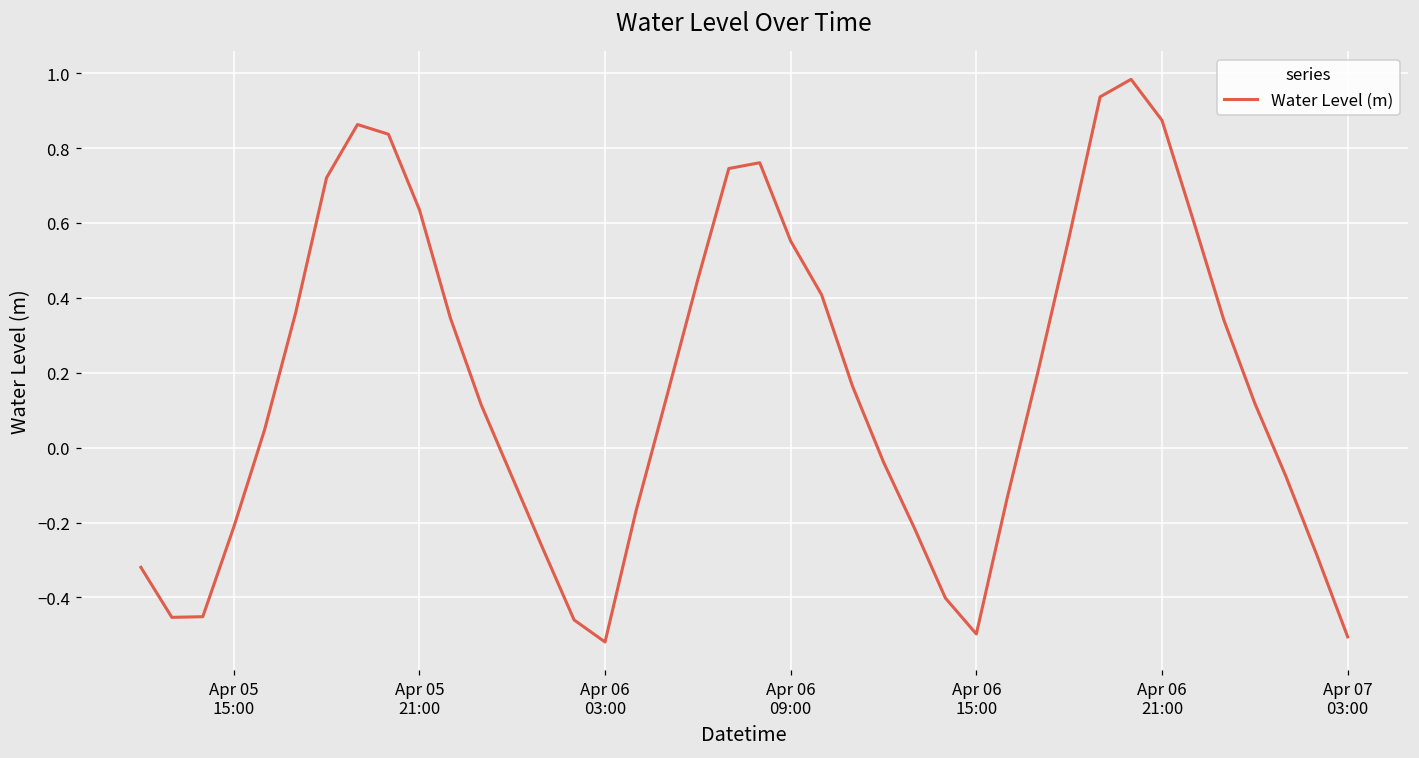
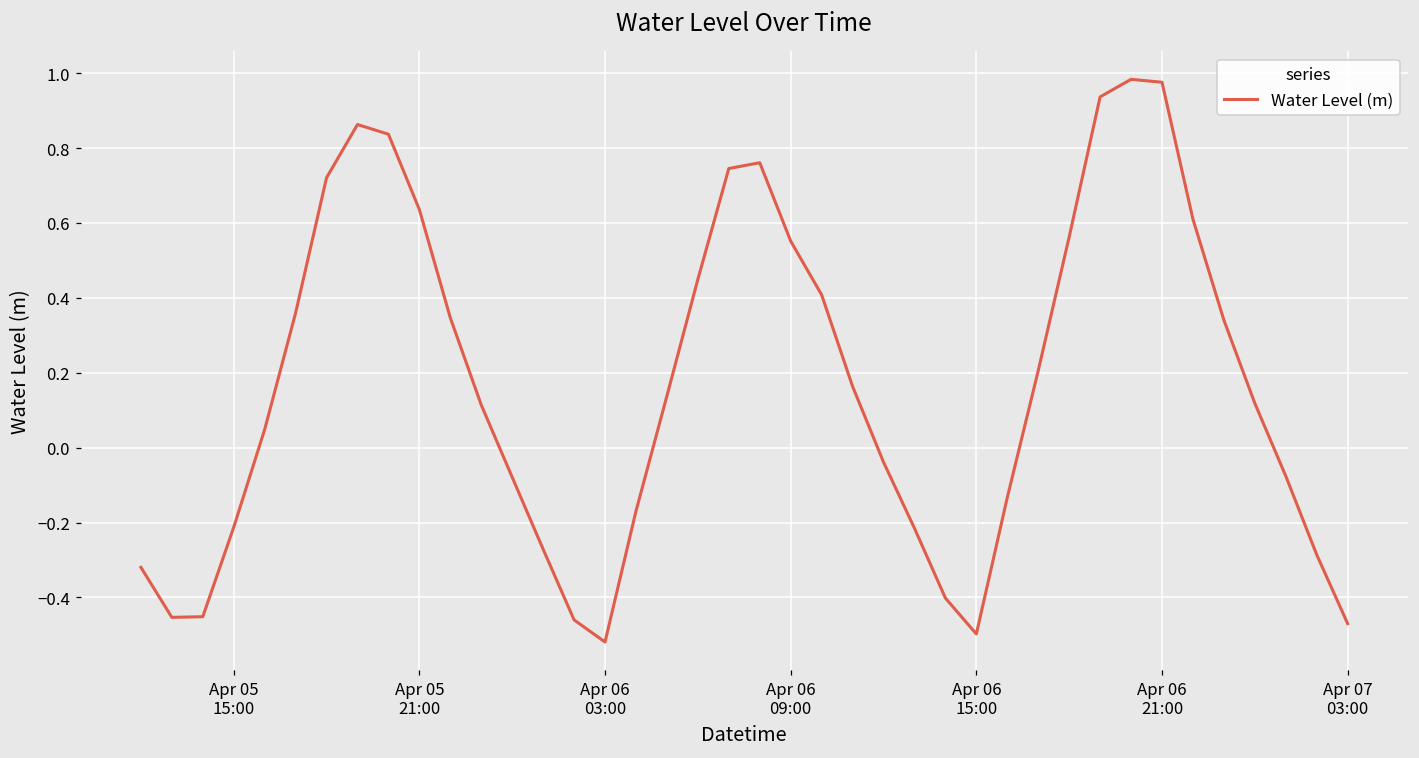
  {
    "Apr 05 15:00": -0.21,
    "Apr 05 21:00": 0.64,
    "Apr 06 03:00": -0.52,
    "Apr 06 09:00": 0.55,
    "Apr 06 15:00": -0.50,
-   "Apr 06 21:00": 0.87,
-   "Apr 07 03:00": -0.51
+   "Apr 06 21:00": 0.98,
+   "Apr 07 03:00": -0.47
  }
